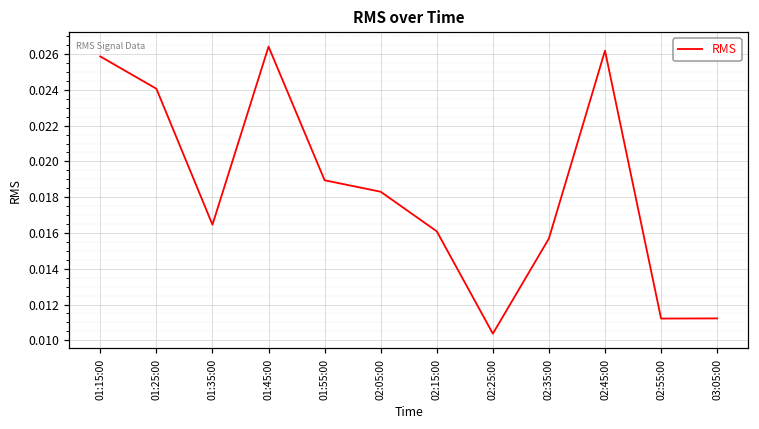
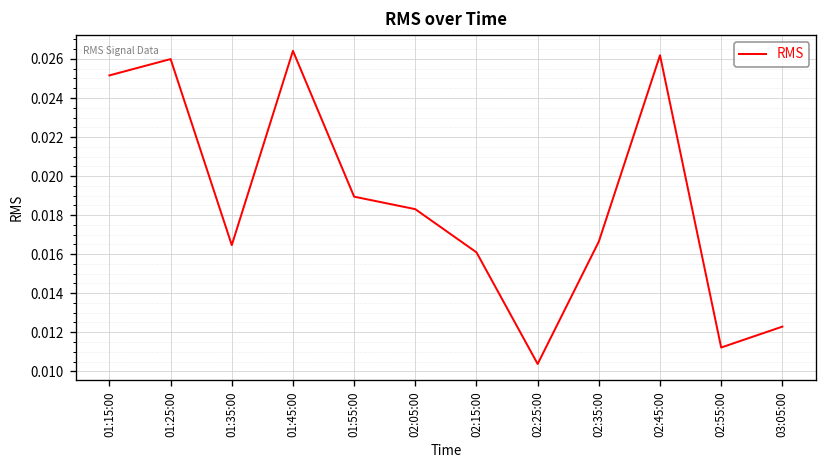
  {
-   "01:15:00": 0.0259,
-   "01:25:00": 0.0241,
+   "01:15:00": 0.0252,
+   "01:25:00": 0.0260,
    "01:35:00": 0.0165,
    "01:45:00": 0.0264,
    "01:55:00": 0.0189,
    "02:05:00": 0.0183,
    "02:15:00": 0.0161,
    "02:25:00": 0.0104,
-   "02:35:00": 0.0157,
+   "02:35:00": 0.0166,
    "02:45:00": 0.0262,
    "02:55:00": 0.0112,
-   "03:05:00": 0.0112
+   "03:05:00": 0.0123
  }
